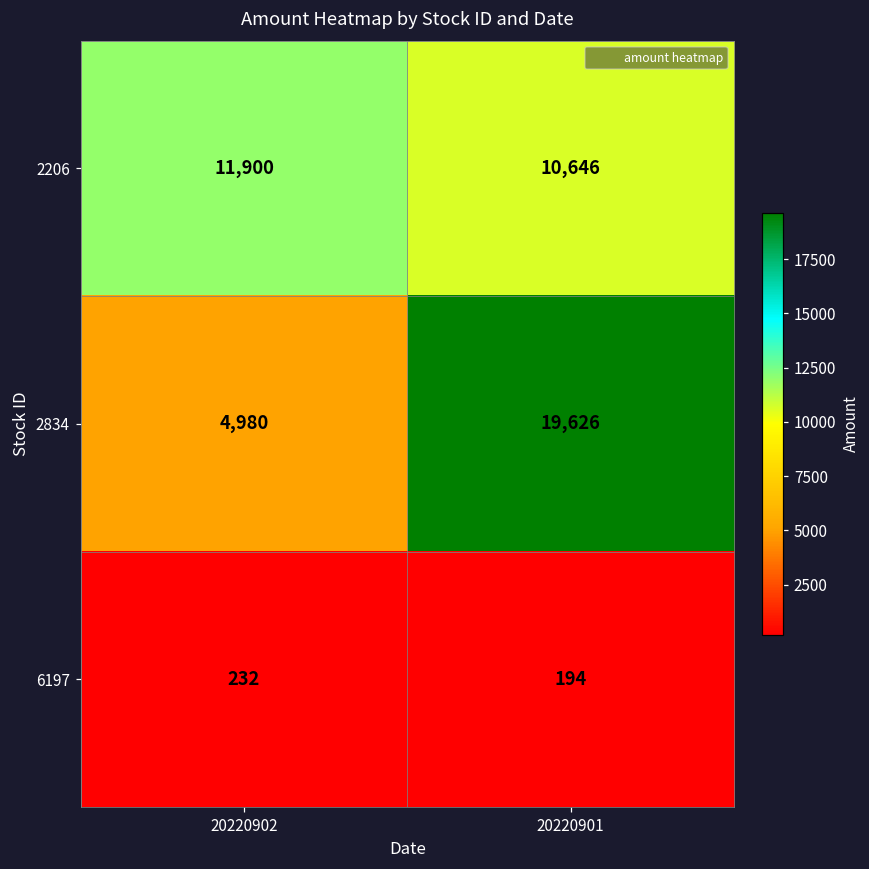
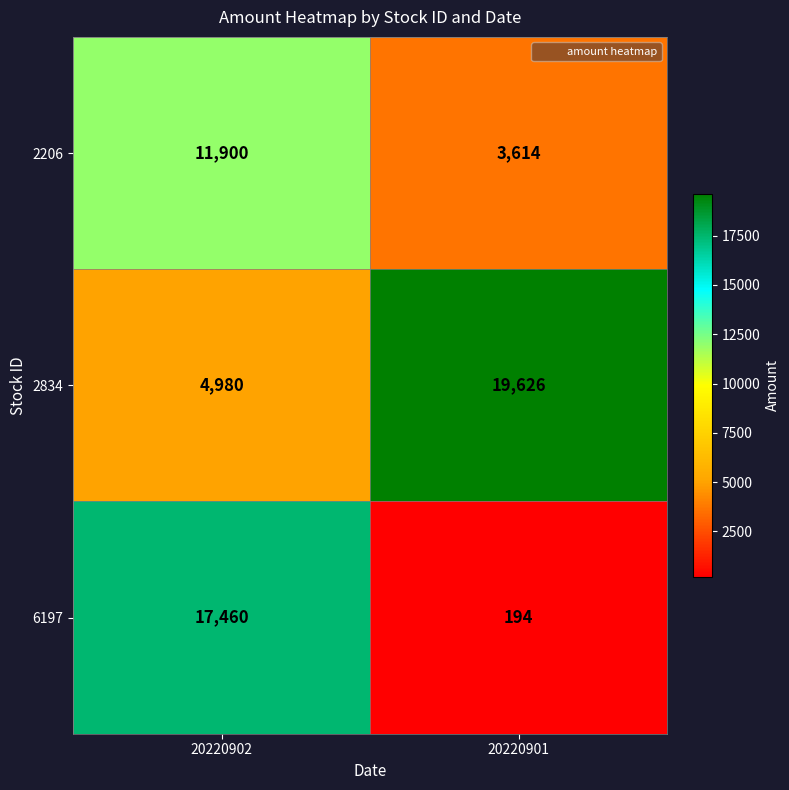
  {
    "2206": {
      "20220902": "11,900",
-     "20220901": "10,646"
+     "20220901": "3,614"
    },
    "2834": {
      "20220902": "4,980",
      "20220901": "19,626"
    },
    "6197": {
-     "20220902": "232",
+     "20220902": "17,460",
      "20220901": "194"
    }
  }
